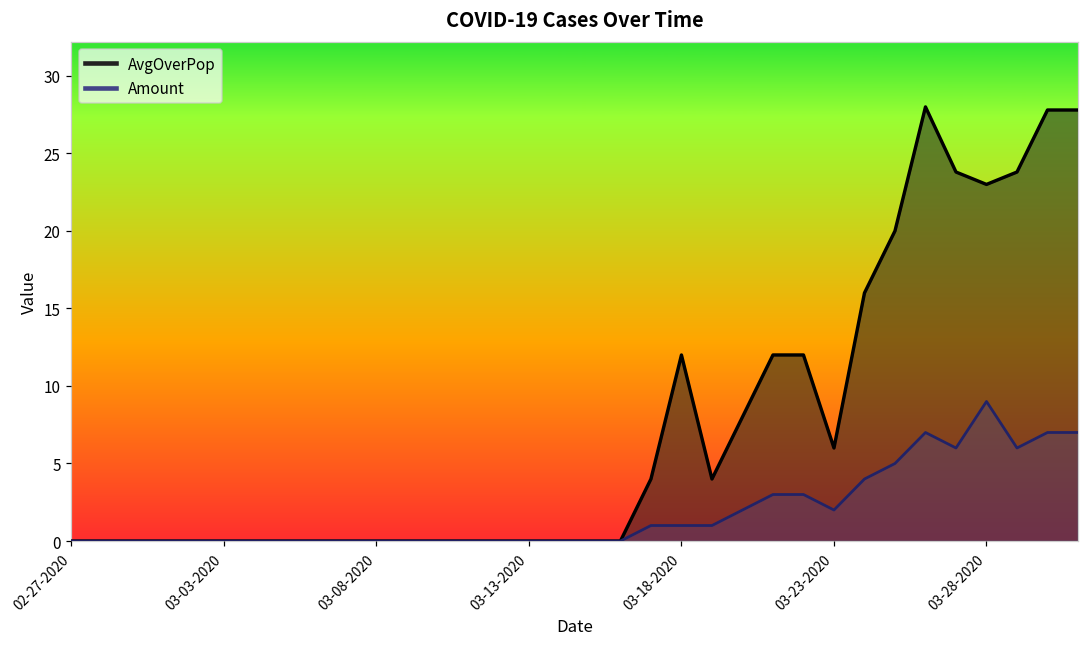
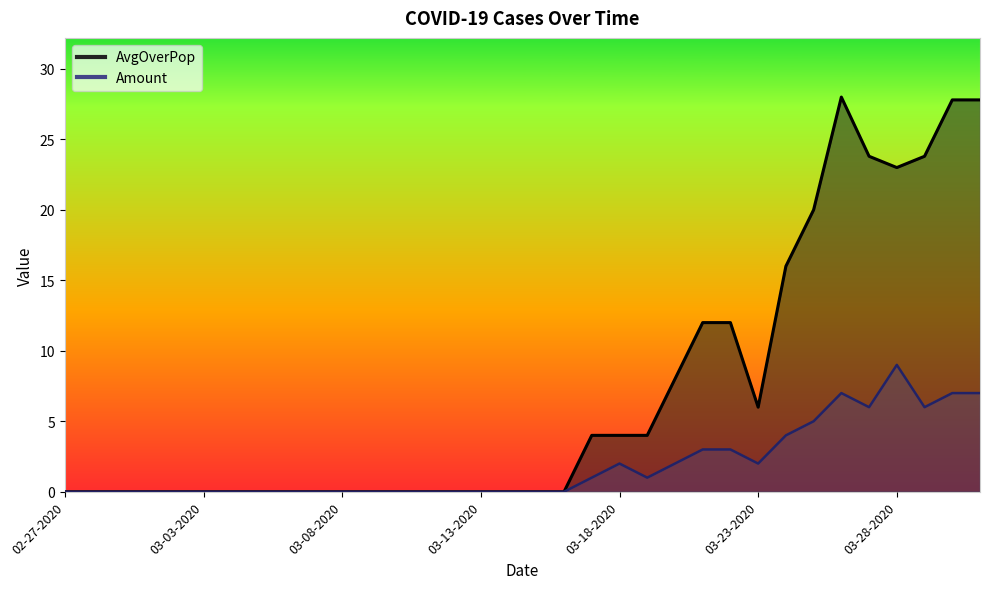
  {
    "AvgOverPop": {
-     "03-18-2020": 12,
+     "03-18-2020": 4,
      "03-23-2020": 6,
      "03-28-2020": 23
    },
    "Amount": {
-     "03-18-2020": 1,
+     "03-18-2020": 2,
      "03-23-2020": 2,
      "03-28-2020": 9
    }
  }
